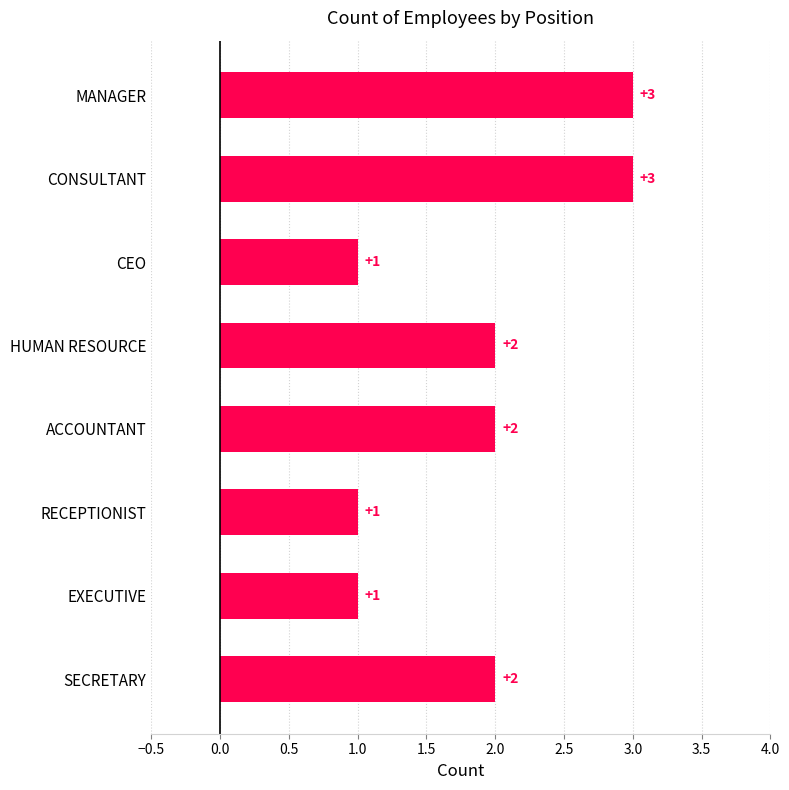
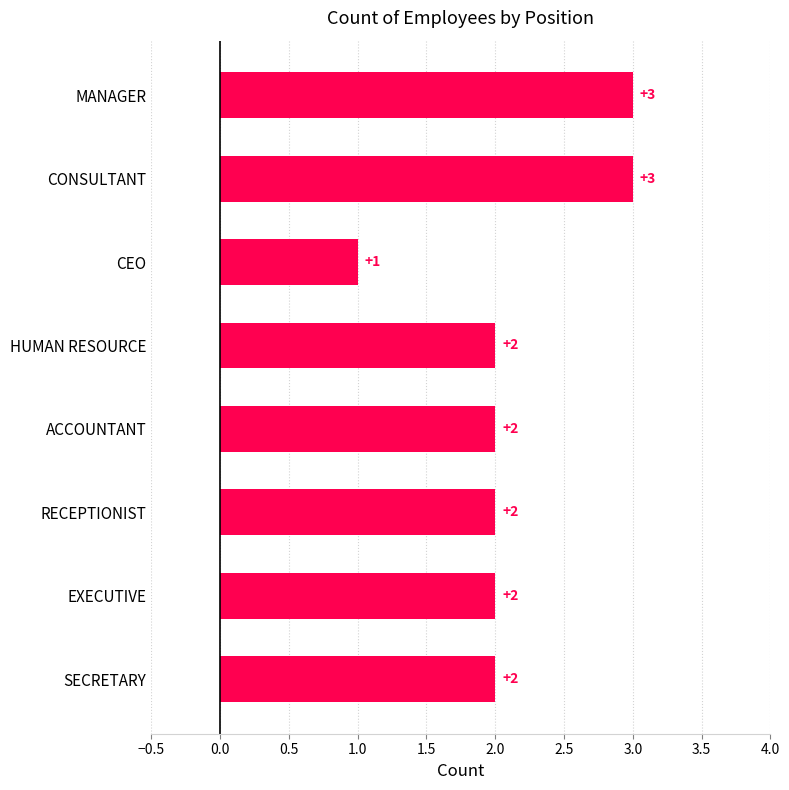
  {
    "MANAGER": "+3",
    "CONSULTANT": "+3",
    "CEO": "+1",
    "HUMAN RESOURCE": "+2",
    "ACCOUNTANT": "+2",
-   "RECEPTIONIST": "+1",
-   "EXECUTIVE": "+1",
+   "RECEPTIONIST": "+2",
+   "EXECUTIVE": "+2",
    "SECRETARY": "+2"
  }
